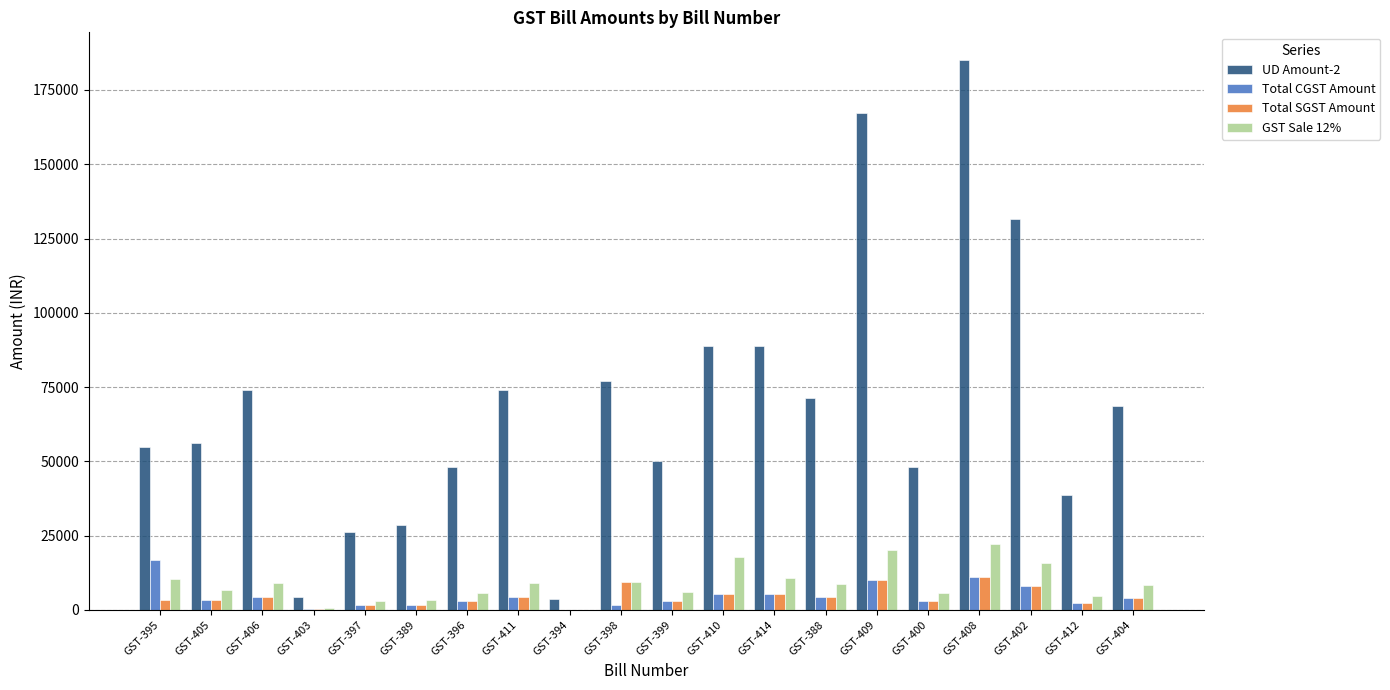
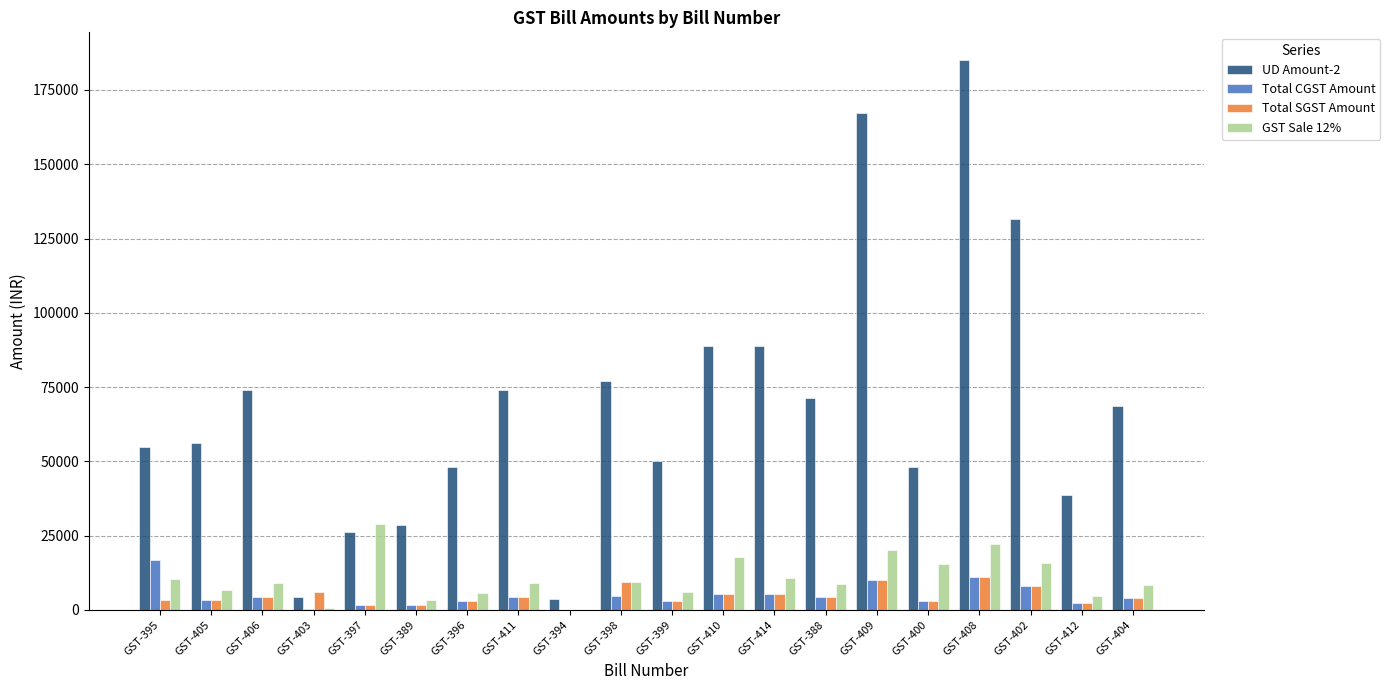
  {
    "UD Amount-2": {
      "GST-395": 55000,
      "GST-405": 56000,
      "GST-406": 74000,
      "GST-403": 4000,
      "GST-397": 26000,
      "GST-389": 29000,
      "GST-396": 48000,
      "GST-411": 74000,
      "GST-394": 4000,
      "GST-398": 77000,
      "GST-399": 50000,
      "GST-410": 89000,
      "GST-414": 89000,
      "GST-388": 71000,
      "GST-409": 167000,
      "GST-400": 48000,
      "GST-408": 185000,
      "GST-402": 132000,
      "GST-412": 39000,
      "GST-404": 69000
    },
    "Total CGST Amount": {
      "GST-395": 17000,
      "GST-405": 3000,
      "GST-406": 4000,
      "GST-397": 2000,
      "GST-389": 2000,
      "GST-396": 3000,
      "GST-411": 4000,
-     "GST-398": 2000,
+     "GST-398": 5000,
      "GST-399": 3000,
      "GST-410": 5000,
      "GST-414": 5000,
      "GST-388": 4000,
      "GST-409": 10000,
      "GST-400": 3000,
      "GST-408": 11000,
      "GST-402": 8000,
      "GST-412": 2000,
      "GST-404": 4000
    },
    "Total SGST Amount": {
      "GST-395": 3000,
      "GST-405": 3000,
      "GST-406": 4000,
-     "GST-403": 0,
+     "GST-403": 6000,
      "GST-397": 2000,
      "GST-389": 2000,
      "GST-396": 3000,
      "GST-411": 4000,
      "GST-398": 9000,
      "GST-399": 3000,
      "GST-410": 5000,
      "GST-414": 5000,
      "GST-388": 4000,
      "GST-409": 10000,
      "GST-400": 3000,
      "GST-408": 11000,
      "GST-402": 8000,
      "GST-412": 2000,
      "GST-404": 4000
    },
    "GST Sale 12%": {
      "GST-395": 11000,
      "GST-405": 7000,
      "GST-406": 9000,
-     "GST-397": 3000,
+     "GST-397": 29000,
      "GST-389": 3000,
      "GST-396": 6000,
      "GST-411": 9000,
      "GST-394": 0,
      "GST-398": 9000,
      "GST-399": 6000,
      "GST-410": 18000,
      "GST-414": 11000,
      "GST-388": 9000,
      "GST-409": 20000,
-     "GST-400": 6000,
+     "GST-400": 16000,
      "GST-408": 22000,
      "GST-402": 16000,
      "GST-412": 5000,
      "GST-404": 8000
    }
  }
